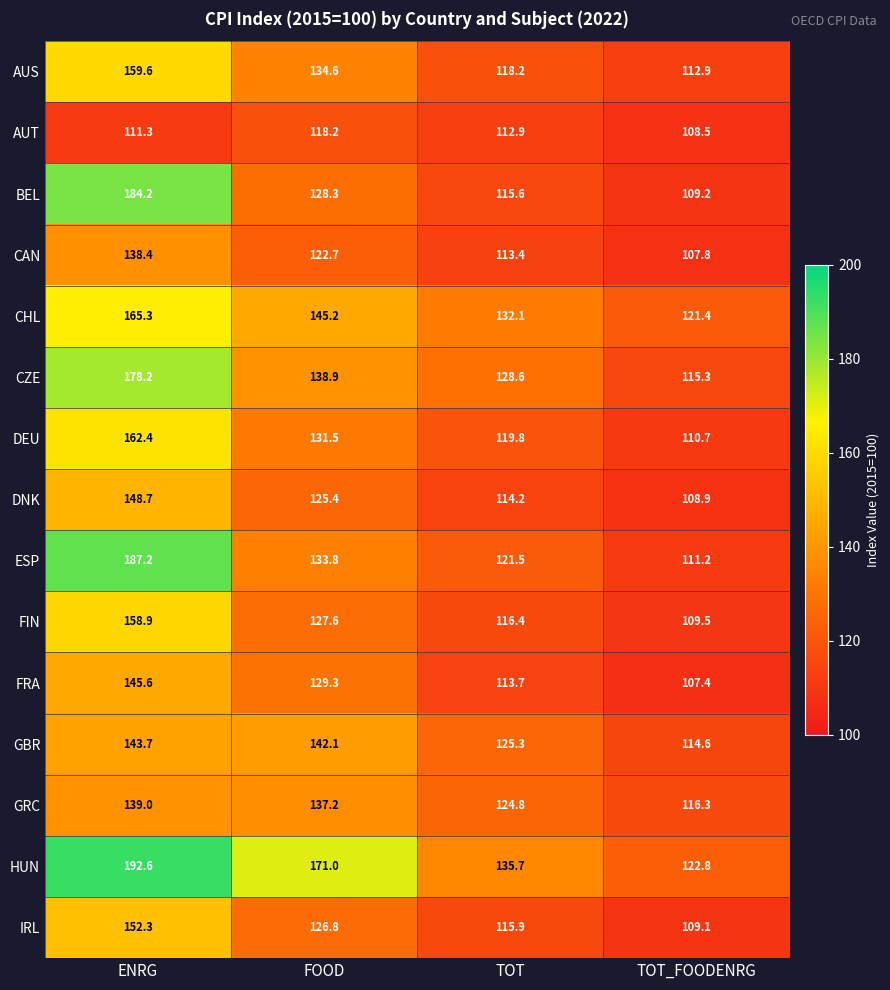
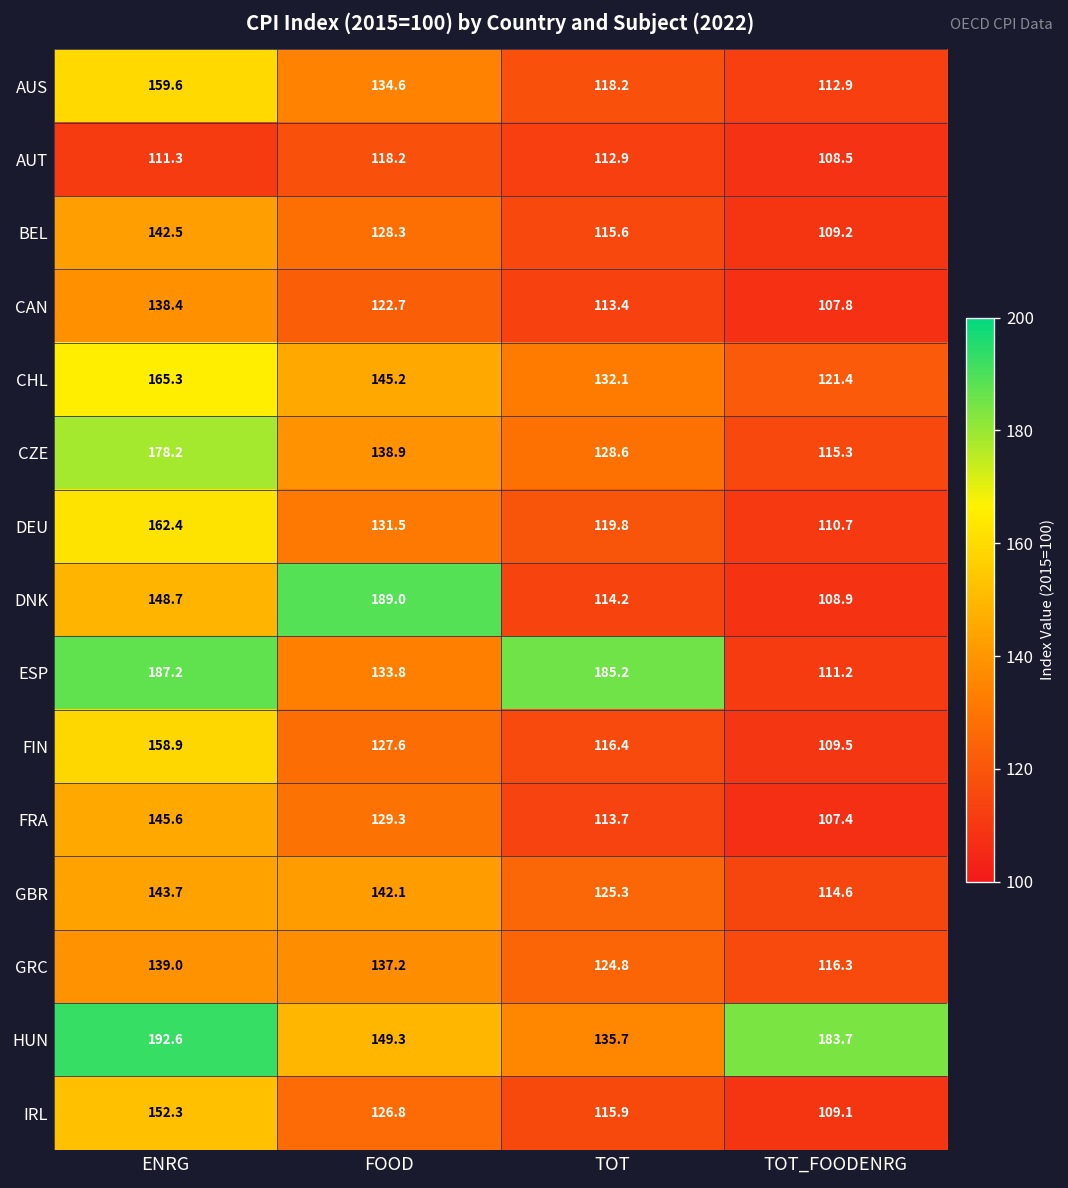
  {
    "AUS": {
      "ENRG": 159.6,
      "FOOD": 134.6,
      "TOT": 118.2,
      "TOT_FOODENRG": 112.9
    },
    "AUT": {
      "ENRG": 111.3,
      "FOOD": 118.2,
      "TOT": 112.9,
      "TOT_FOODENRG": 108.5
    },
    "BEL": {
-     "ENRG": 184.2,
+     "ENRG": 142.5,
      "FOOD": 128.3,
      "TOT": 115.6,
      "TOT_FOODENRG": 109.2
    },
    "CAN": {
      "ENRG": 138.4,
      "FOOD": 122.7,
      "TOT": 113.4,
      "TOT_FOODENRG": 107.8
    },
    "CHL": {
      "ENRG": 165.3,
      "FOOD": 145.2,
      "TOT": 132.1,
      "TOT_FOODENRG": 121.4
    },
    "CZE": {
      "ENRG": 178.2,
      "FOOD": 138.9,
      "TOT": 128.6,
      "TOT_FOODENRG": 115.3
    },
    "DEU": {
      "ENRG": 162.4,
      "FOOD": 131.5,
      "TOT": 119.8,
      "TOT_FOODENRG": 110.7
    },
    "DNK": {
      "ENRG": 148.7,
-     "FOOD": 125.4,
+     "FOOD": 189.0,
      "TOT": 114.2,
      "TOT_FOODENRG": 108.9
    },
    "ESP": {
      "ENRG": 187.2,
      "FOOD": 133.8,
-     "TOT": 121.5,
+     "TOT": 185.2,
      "TOT_FOODENRG": 111.2
    },
    "FIN": {
      "ENRG": 158.9,
      "FOOD": 127.6,
      "TOT": 116.4,
      "TOT_FOODENRG": 109.5
    },
    "FRA": {
      "ENRG": 145.6,
      "FOOD": 129.3,
      "TOT": 113.7,
      "TOT_FOODENRG": 107.4
    },
    "GBR": {
      "ENRG": 143.7,
      "FOOD": 142.1,
      "TOT": 125.3,
      "TOT_FOODENRG": 114.6
    },
    "GRC": {
      "ENRG": 139.0,
      "FOOD": 137.2,
      "TOT": 124.8,
      "TOT_FOODENRG": 116.3
    },
    "HUN": {
      "ENRG": 192.6,
-     "FOOD": 171.0,
+     "FOOD": 149.3,
      "TOT": 135.7,
-     "TOT_FOODENRG": 122.8
+     "TOT_FOODENRG": 183.7
    },
    "IRL": {
      "ENRG": 152.3,
      "FOOD": 126.8,
      "TOT": 115.9,
      "TOT_FOODENRG": 109.1
    }
  }
